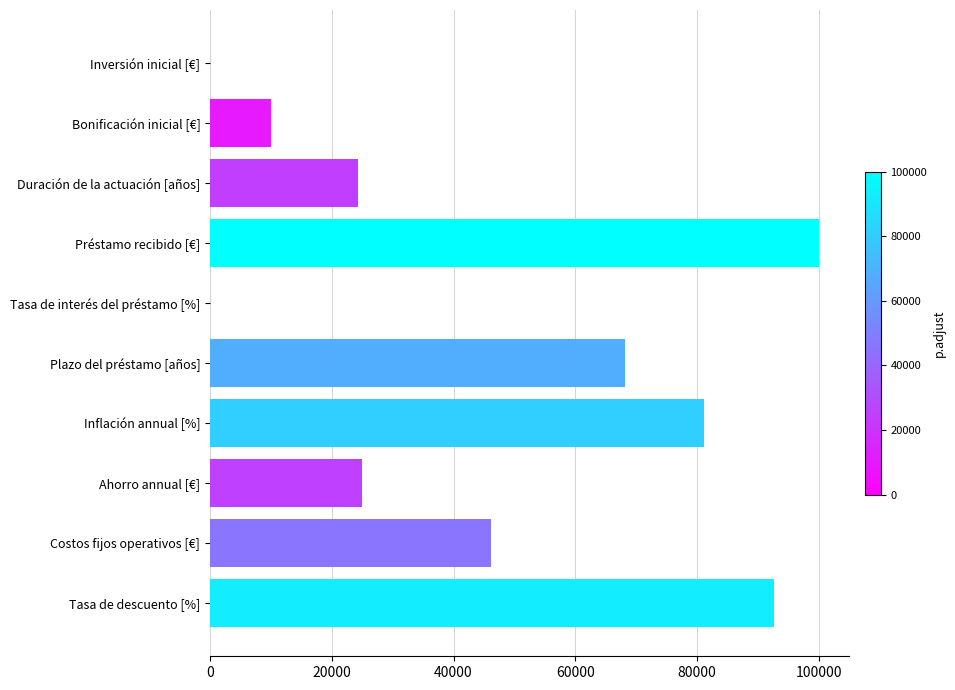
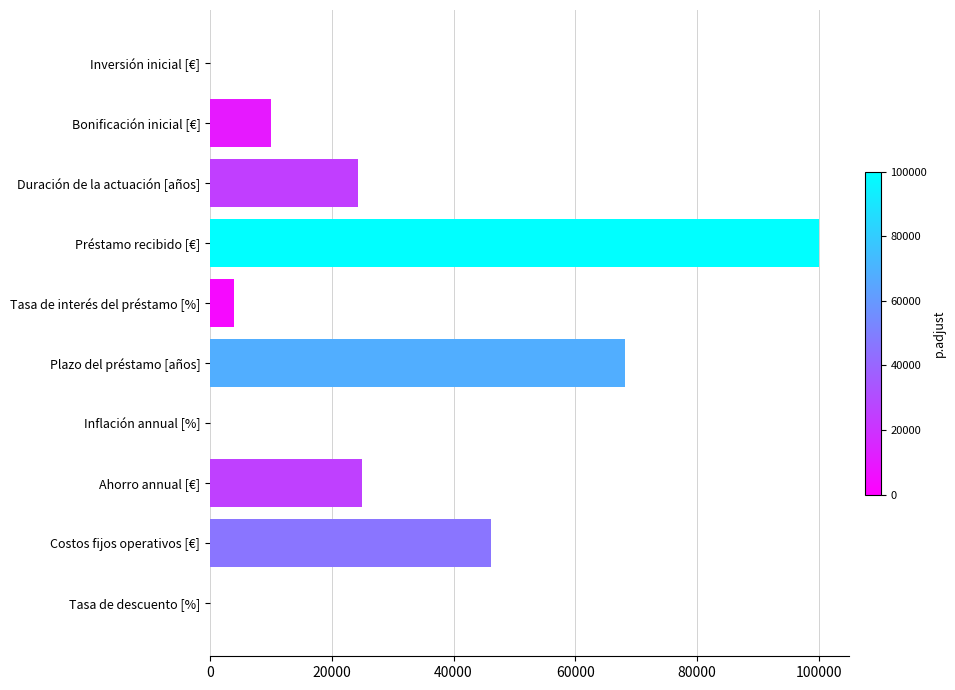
  {
    "Inversión inicial [€]": 0,
    "Bonificación inicial [€]": 10000,
    "Duración de la actuación [años]": 24000,
    "Préstamo recibido [€]": 100000,
-   "Tasa de interés del préstamo [%]": 0,
+   "Tasa de interés del préstamo [%]": 4000,
    "Plazo del préstamo [años]": 68000,
-   "Inflación annual [%]": 81000,
+   "Inflación annual [%]": 0,
    "Ahorro annual [€]": 25000,
    "Costos fijos operativos [€]": 46000,
-   "Tasa de descuento [%]": 93000
+   "Tasa de descuento [%]": 0
  }
